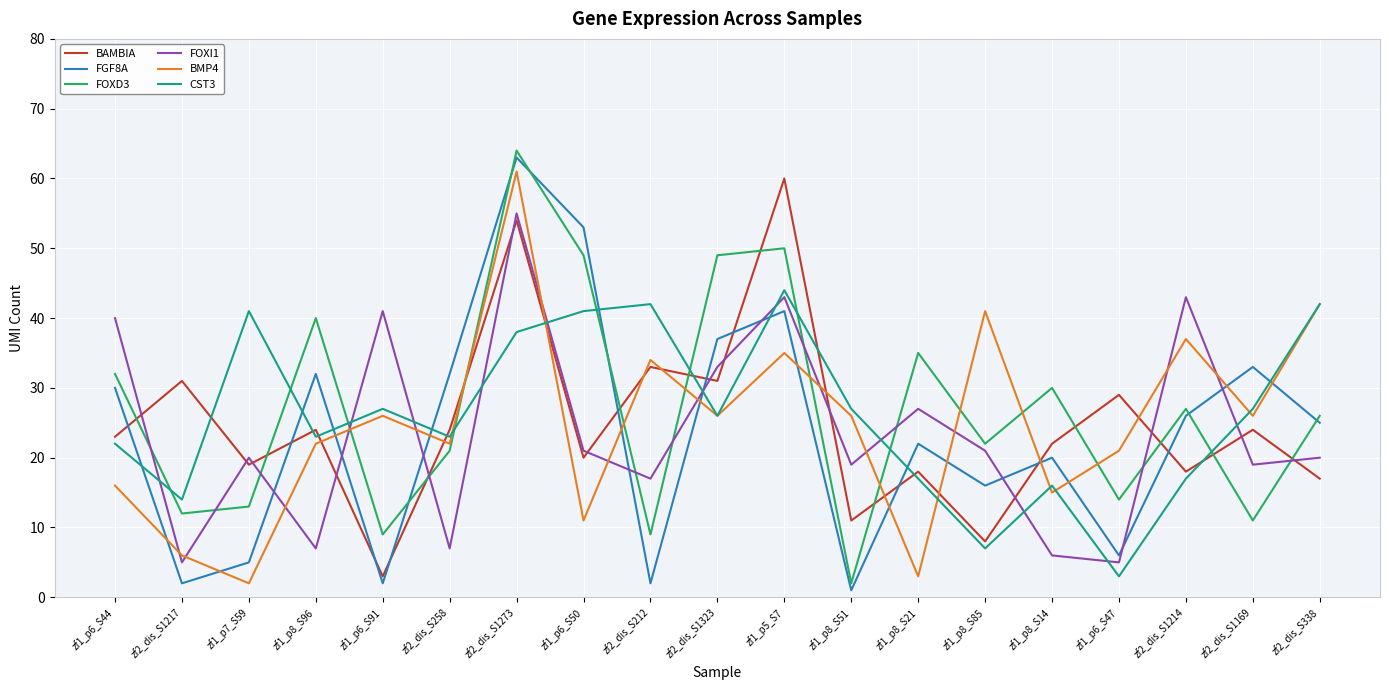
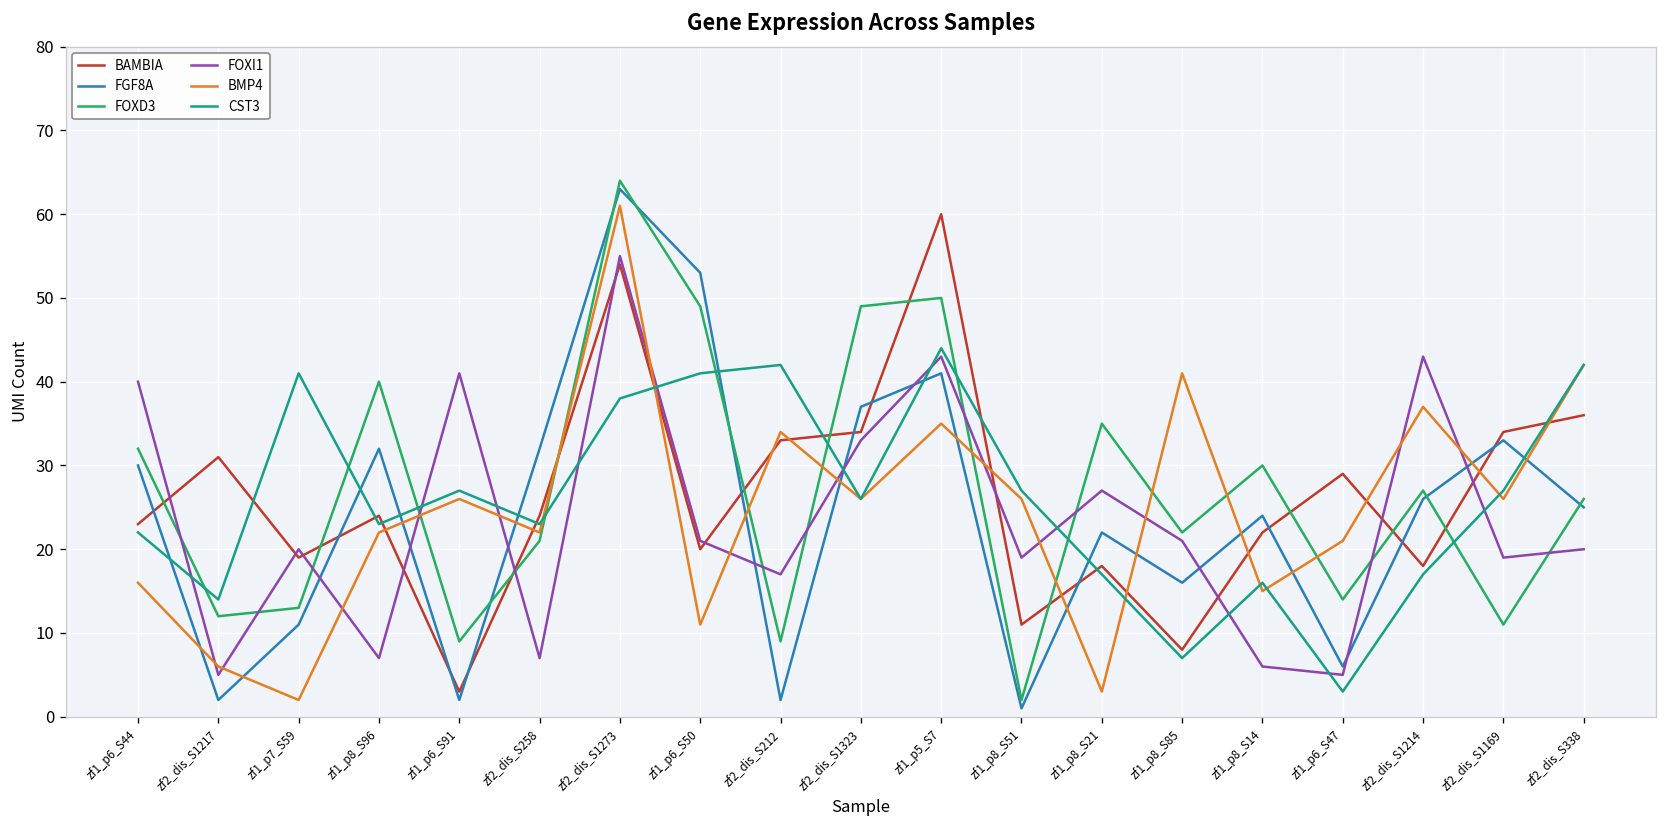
  {
    "BAMBIA": {
      "zf1_p6_S44": 23,
      "zf2_dis_S1217": 31,
      "zf1_p7_S59": 19,
      "zf1_p8_S96": 24,
      "zf1_p6_S91": 3,
      "zf2_dis_S258": 24,
      "zf2_dis_S1273": 54,
      "zf1_p6_S50": 20,
      "zf2_dis_S212": 33,
-     "zf2_dis_S1323": 31,
+     "zf2_dis_S1323": 34,
      "zf1_p5_S7": 60,
      "zf1_p8_S51": 11,
      "zf1_p8_S21": 18,
      "zf1_p8_S85": 8,
      "zf1_p8_S14": 22,
      "zf1_p6_S47": 29,
      "zf2_dis_S1214": 18,
-     "zf2_dis_S1169": 24,
-     "zf2_dis_S338": 17
+     "zf2_dis_S1169": 34,
+     "zf2_dis_S338": 36
    },
    "FGF8A": {
      "zf1_p6_S44": 30,
      "zf2_dis_S1217": 2,
-     "zf1_p7_S59": 5,
+     "zf1_p7_S59": 11,
      "zf1_p8_S96": 32,
      "zf1_p6_S91": 2,
      "zf2_dis_S258": 32,
      "zf2_dis_S1273": 63,
      "zf1_p6_S50": 53,
      "zf2_dis_S212": 2,
      "zf2_dis_S1323": 37,
      "zf1_p5_S7": 41,
      "zf1_p8_S51": 1,
      "zf1_p8_S21": 22,
      "zf1_p8_S85": 16,
-     "zf1_p8_S14": 20,
+     "zf1_p8_S14": 24,
      "zf1_p6_S47": 6,
      "zf2_dis_S1214": 26,
      "zf2_dis_S1169": 33,
      "zf2_dis_S338": 25
    },
    "FOXI1": {
      "zf1_p6_S44": 40,
      "zf2_dis_S1217": 5,
      "zf1_p7_S59": 20,
      "zf1_p8_S96": 7,
      "zf1_p6_S91": 41,
      "zf2_dis_S258": 7,
      "zf2_dis_S1273": 55,
      "zf1_p6_S50": 21,
      "zf2_dis_S212": 17,
      "zf2_dis_S1323": 33,
      "zf1_p5_S7": 43,
      "zf1_p8_S51": 19,
      "zf1_p8_S21": 27,
      "zf1_p8_S85": 21,
      "zf1_p8_S14": 6,
      "zf1_p6_S47": 5,
      "zf2_dis_S1214": 43,
      "zf2_dis_S1169": 19,
      "zf2_dis_S338": 20
    },
    "BMP4": {
      "zf1_p6_S44": 16,
      "zf2_dis_S1217": 6,
      "zf1_p7_S59": 2,
      "zf1_p8_S96": 22,
      "zf1_p6_S91": 26,
      "zf2_dis_S258": 22,
      "zf2_dis_S1273": 61,
      "zf1_p6_S50": 11,
      "zf2_dis_S212": 34,
      "zf1_p5_S7": 35,
      "zf1_p8_S51": 26,
      "zf1_p8_S21": 3,
      "zf1_p8_S85": 41,
      "zf1_p8_S14": 15,
      "zf1_p6_S47": 21,
      "zf2_dis_S1214": 37,
      "zf2_dis_S1169": 26
    }
  }
